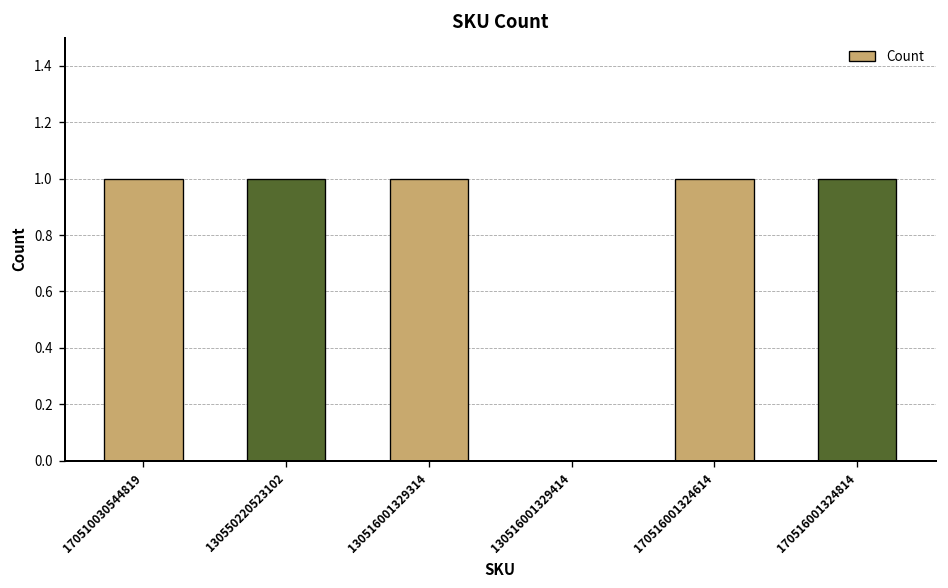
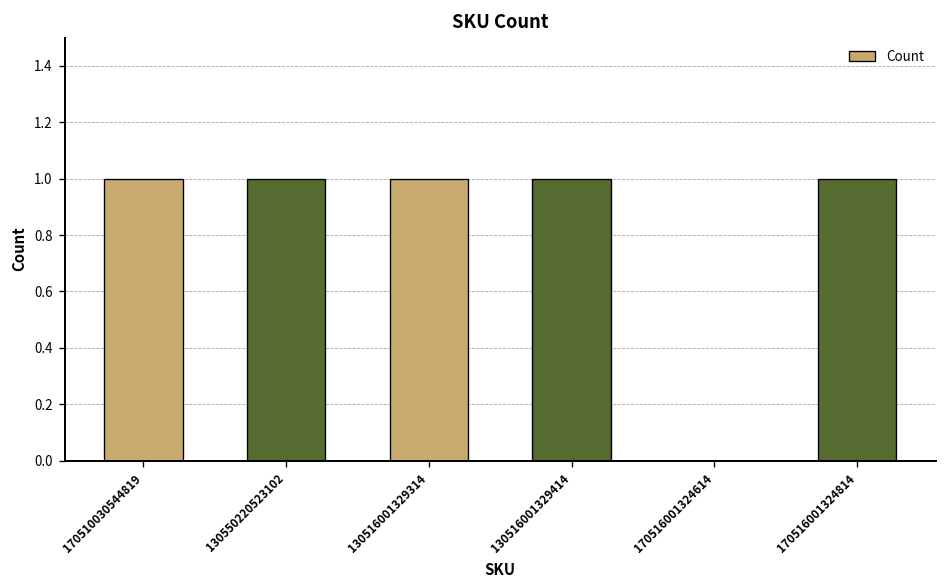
  {
    "170510030544819": 1,
    "130550220523102": 1,
    "130516001329314": 1,
-   "130516001329414": 0,
-   "170516001324614": 1,
+   "130516001329414": 1,
+   "170516001324614": 0,
    "170516001324814": 1
  }
